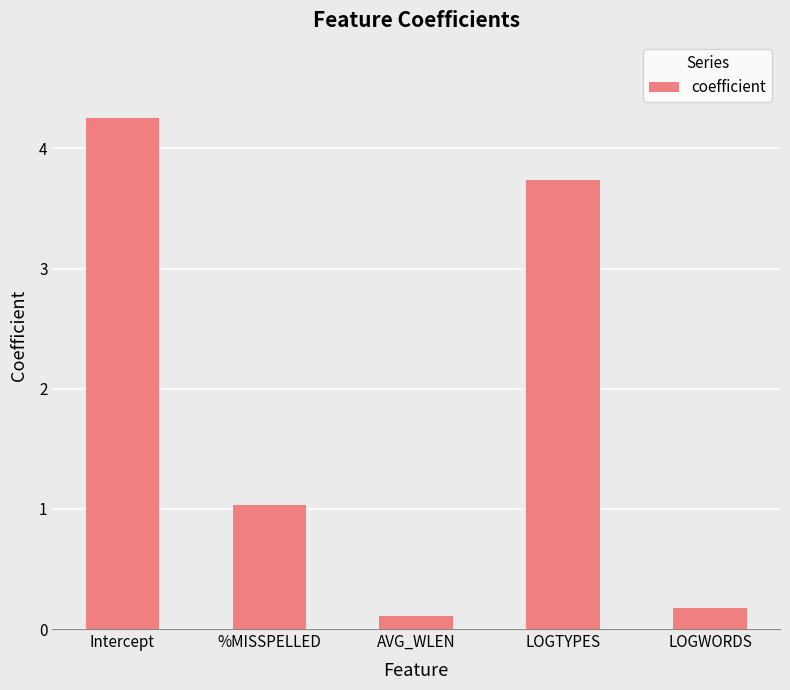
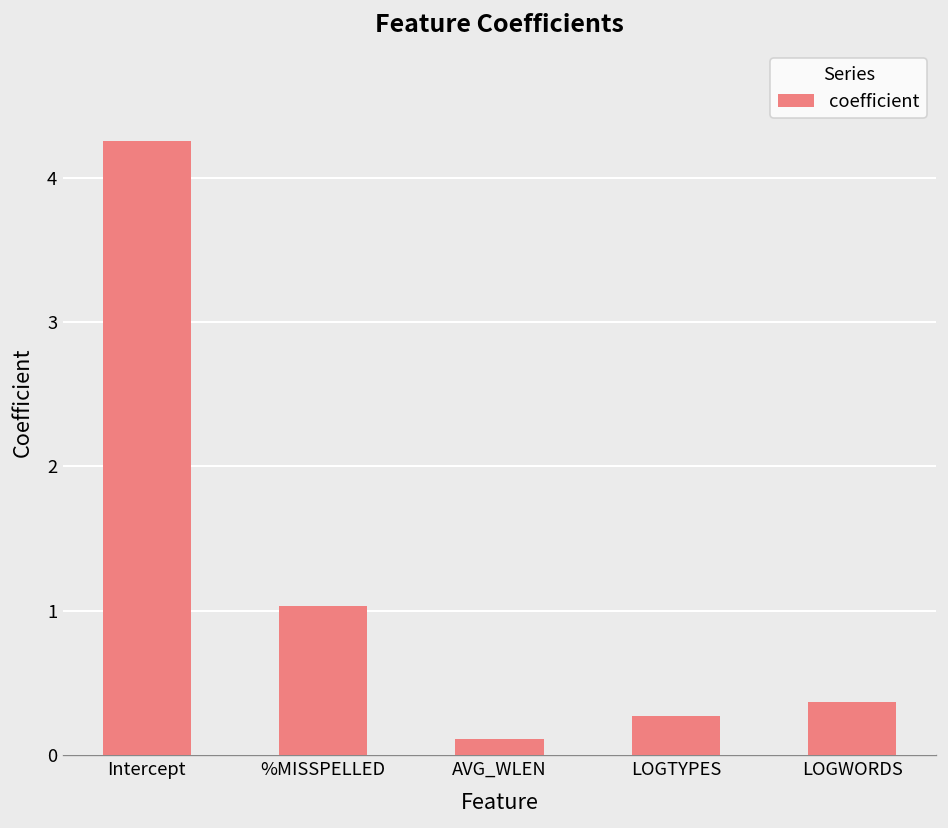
  {
    "Intercept": 4.26,
    "%MISSPELLED": 1.03,
    "AVG_WLEN": 0.11,
-   "LOGTYPES": 3.74,
-   "LOGWORDS": 0.17
+   "LOGTYPES": 0.27,
+   "LOGWORDS": 0.37
  }
